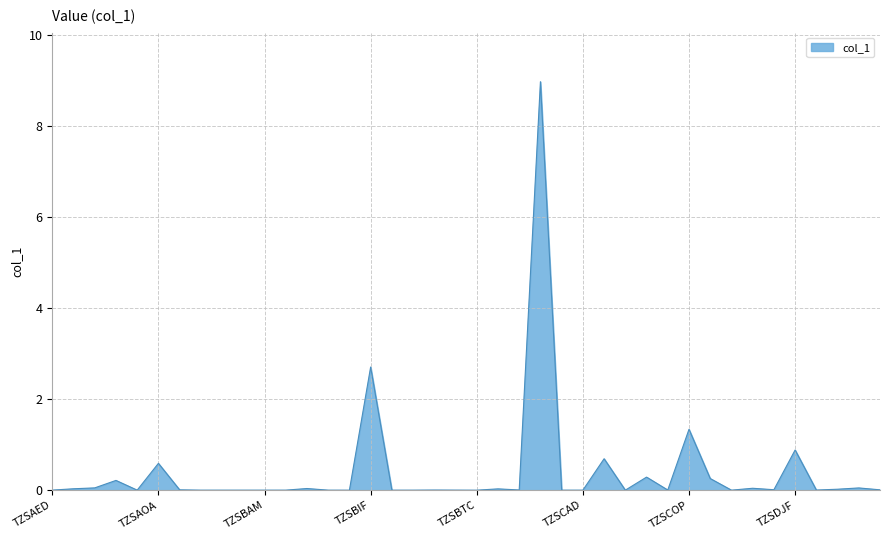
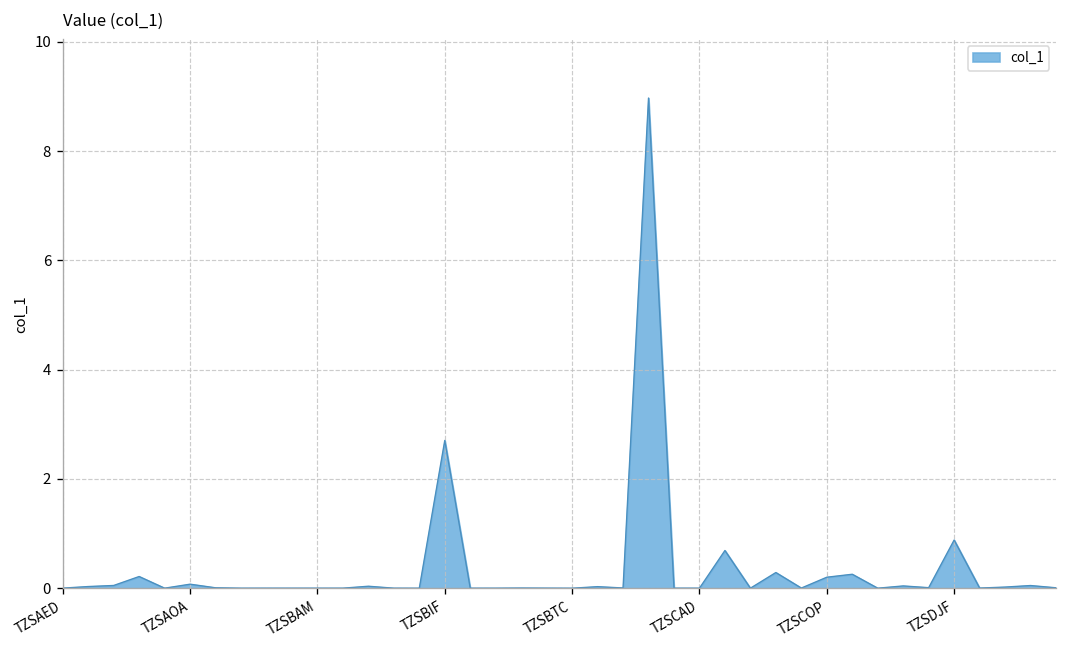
  {
    "TZSAED": 0.0,
-   "TZSAOA": 0.6,
+   "TZSAOA": 0.1,
    "TZSBAM": 0.0,
    "TZSBIF": 2.7,
    "TZSBTC": 0.0,
    "TZSCAD": 0.0,
-   "TZSCOP": 1.3,
+   "TZSCOP": 0.2,
    "TZSDJF": 0.9
  }
